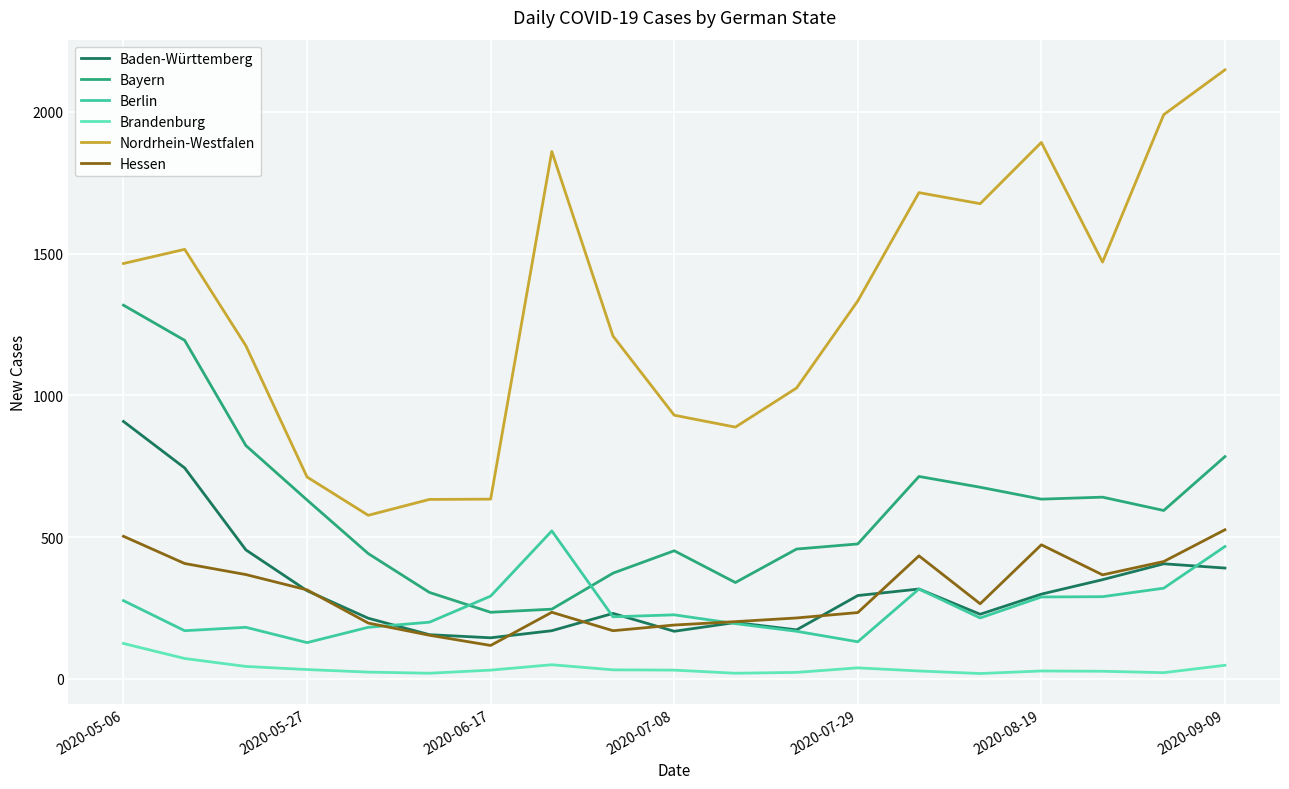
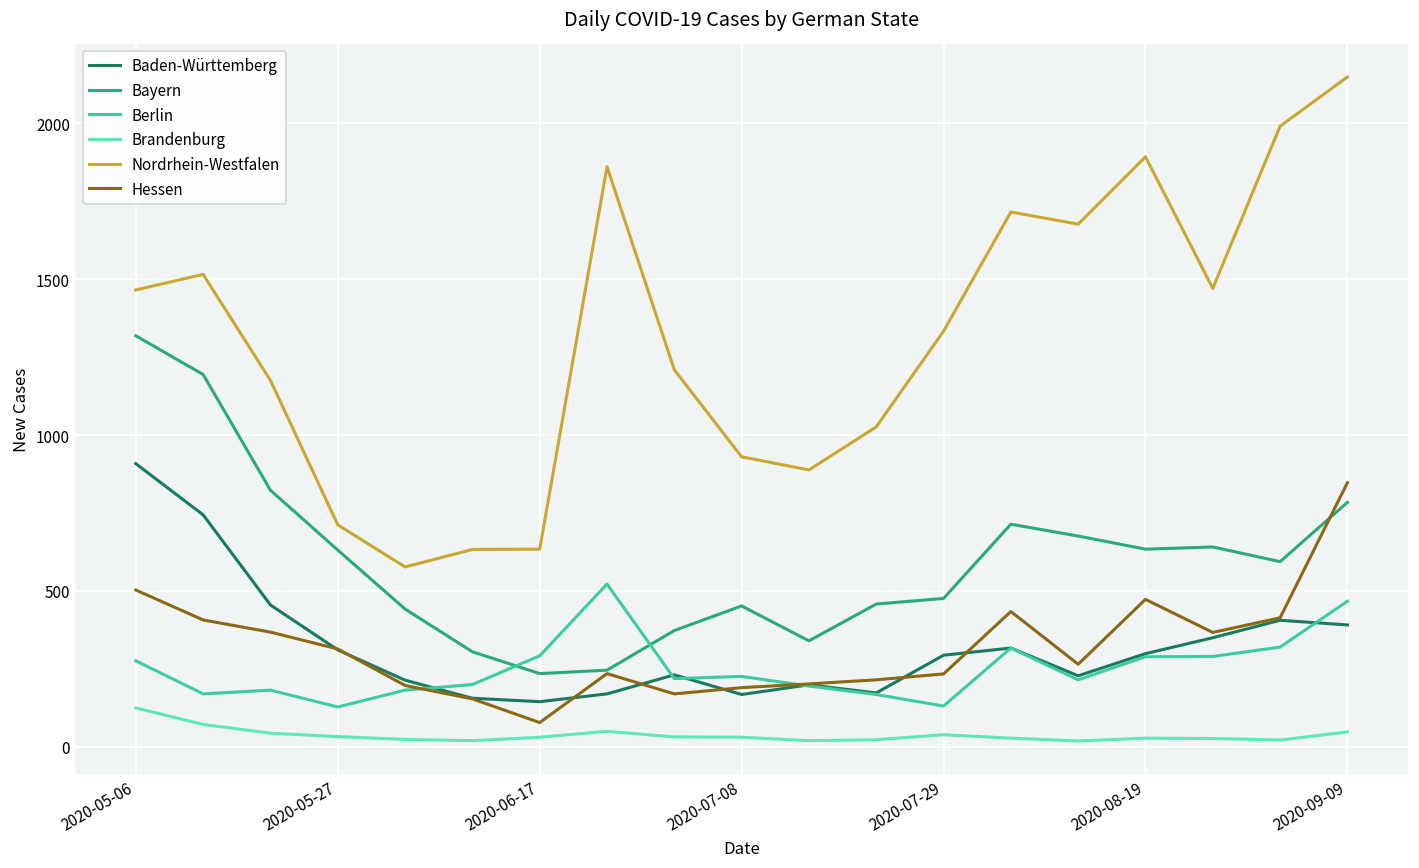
  {
    "Nordrhein-Westfalen": {
      "2020-05-06": 1470,
      "2020-05-27": 710,
      "2020-06-17": 630,
      "2020-07-08": 930,
      "2020-07-29": 1330,
      "2020-08-19": 1890,
      "2020-09-09": 2150
    },
    "Hessen": {
      "2020-05-06": 500,
-     "2020-06-17": 120,
+     "2020-06-17": 80,
      "2020-07-08": 190,
      "2020-07-29": 230,
      "2020-08-19": 470,
-     "2020-09-09": 530
+     "2020-09-09": 850
    }
  }
